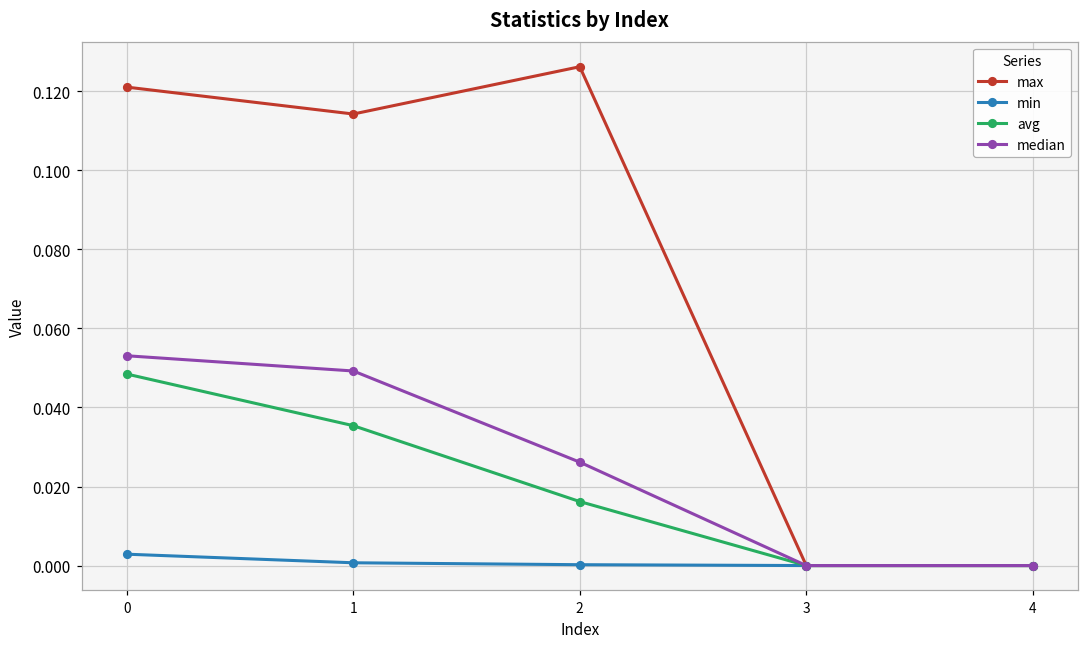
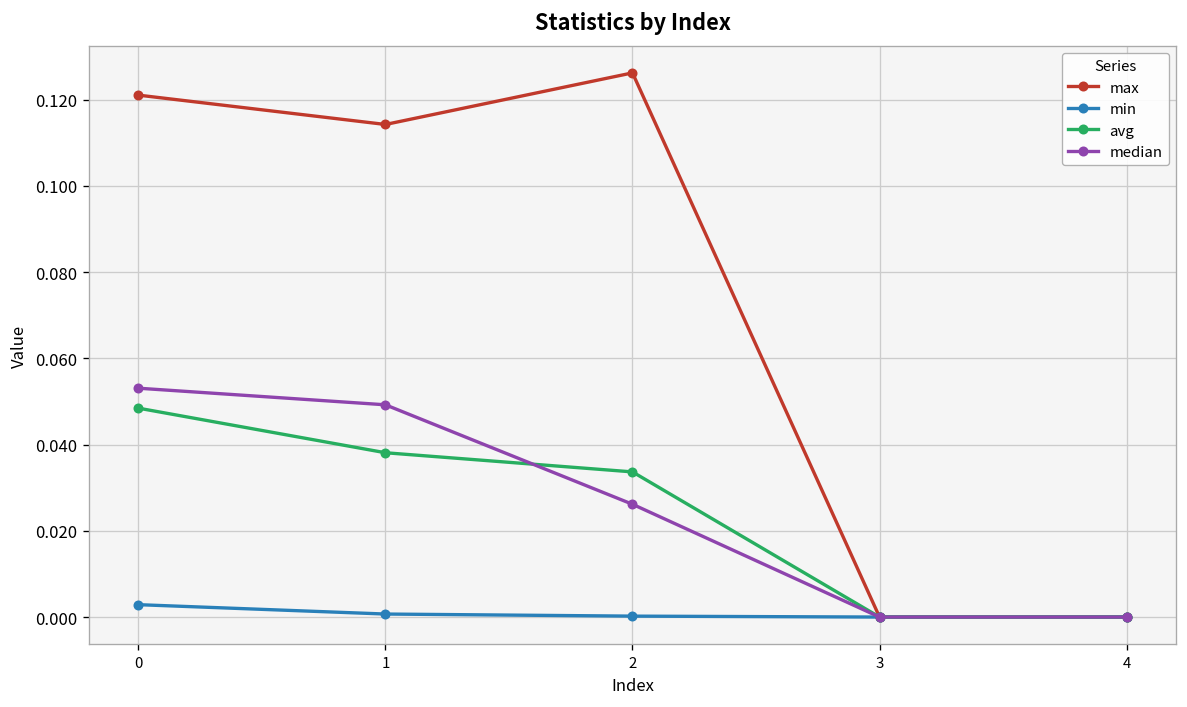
  {
    "max": {
      "0": 0.121,
      "1": 0.114,
      "2": 0.126
    },
    "min": {
      "0": 0.003,
      "1": 0.001,
      "2": 0.000
    },
    "avg": {
      "0": 0.048,
-     "1": 0.035,
-     "2": 0.016
+     "1": 0.038,
+     "2": 0.034
    },
    "median": {
      "0": 0.053,
      "1": 0.049,
      "2": 0.026
    }
  }
